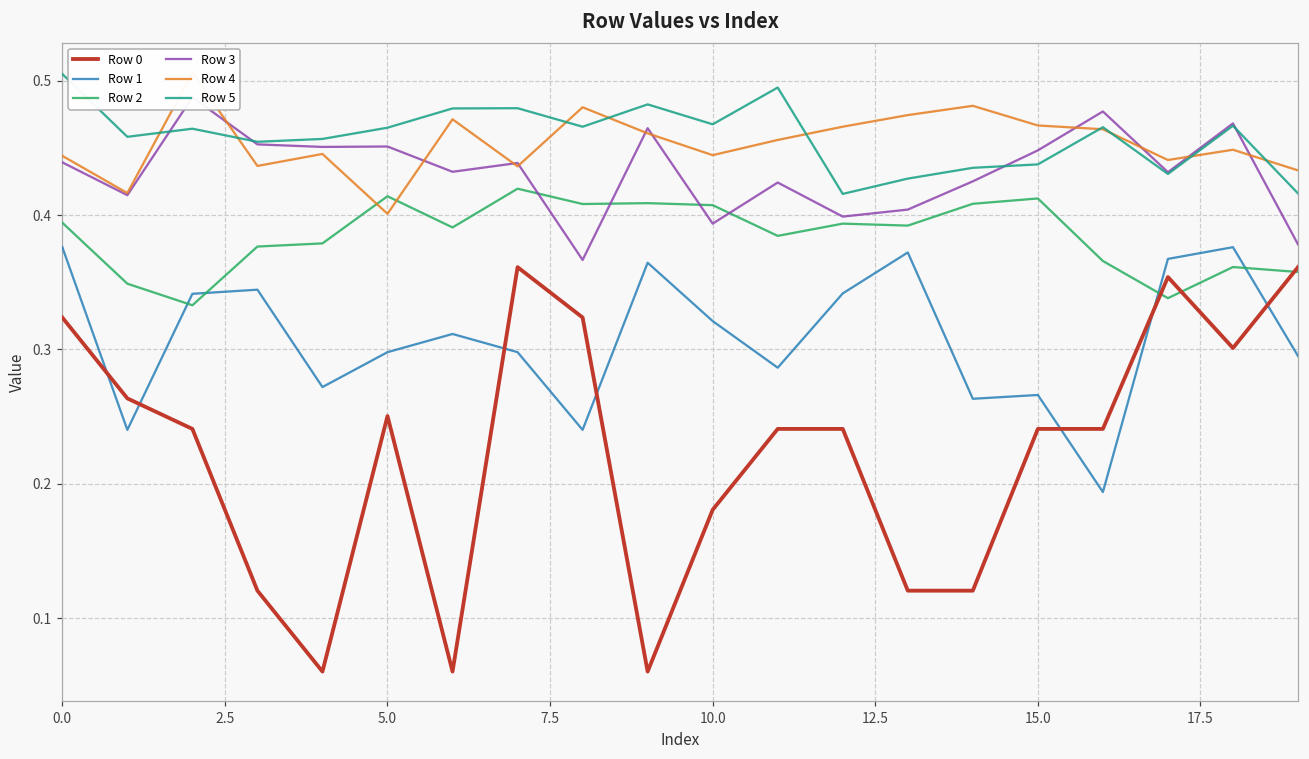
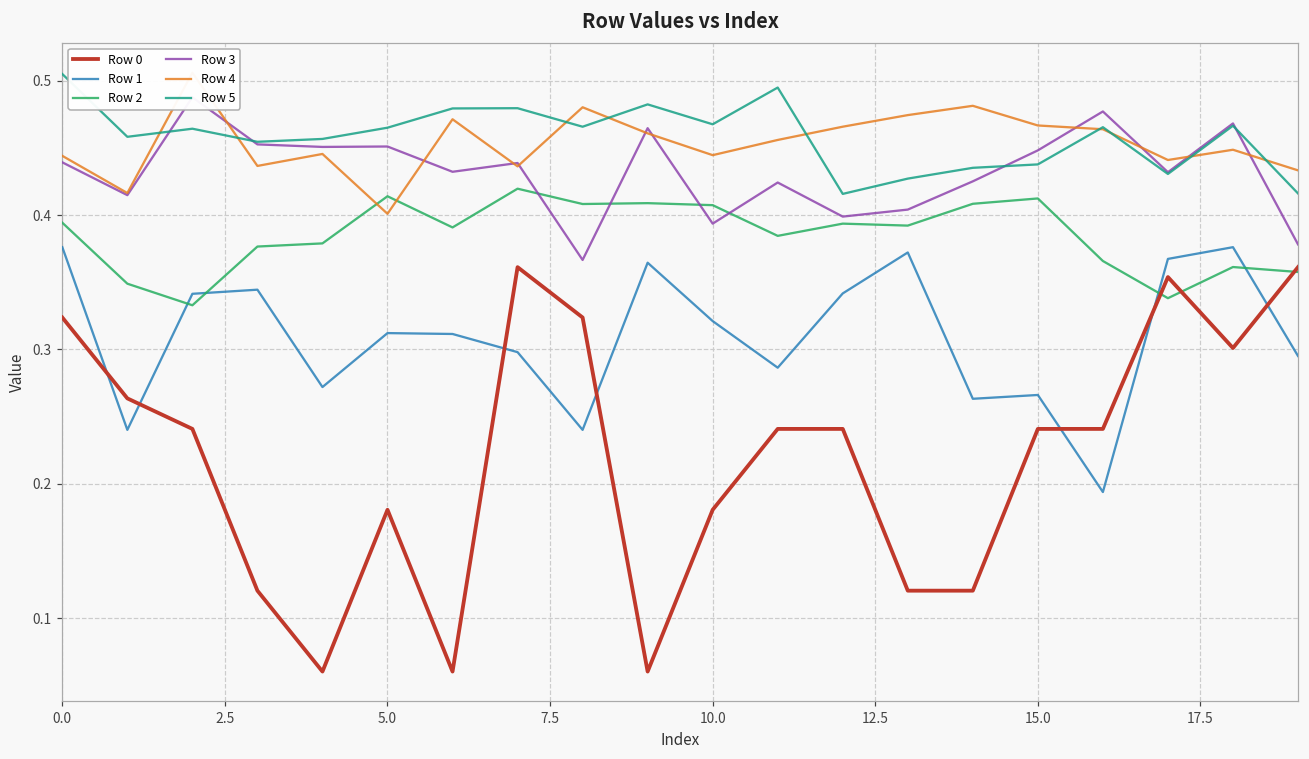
  {
    "Row 0": {
      "0.0": 0.324,
-     "5.0": 0.250,
+     "5.0": 0.181,
      "10.0": 0.181,
      "15.0": 0.241
    },
    "Row 1": {
      "0.0": 0.376,
-     "5.0": 0.298,
+     "5.0": 0.312,
      "10.0": 0.321,
      "15.0": 0.266
    },
    "Row 3": {
      "0.0": 0.439,
      "5.0": 0.451,
      "10.0": 0.394,
      "15.0": 0.448
    },
    "Row 4": {
      "0.0": 0.444,
      "5.0": 0.401,
      "10.0": 0.445,
      "15.0": 0.467
    }
  }
